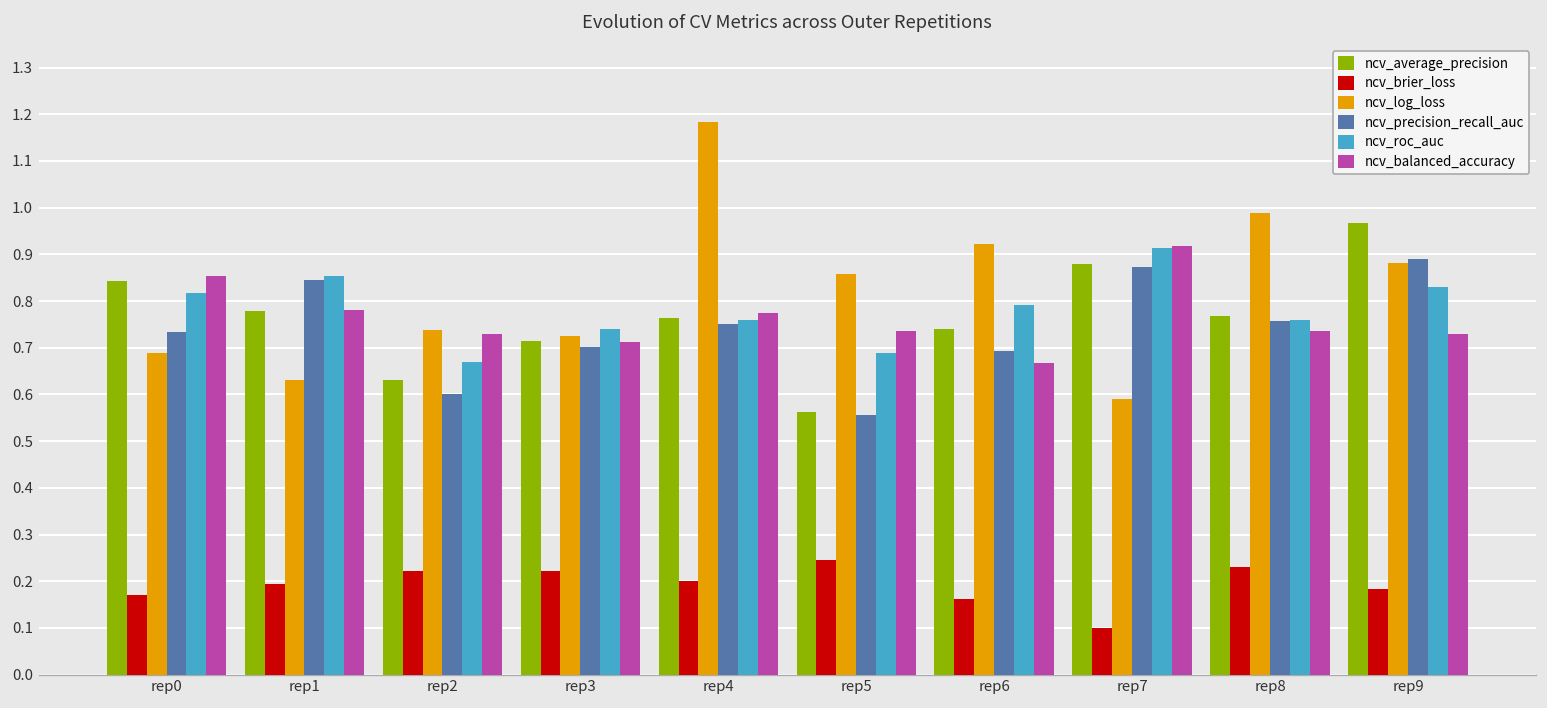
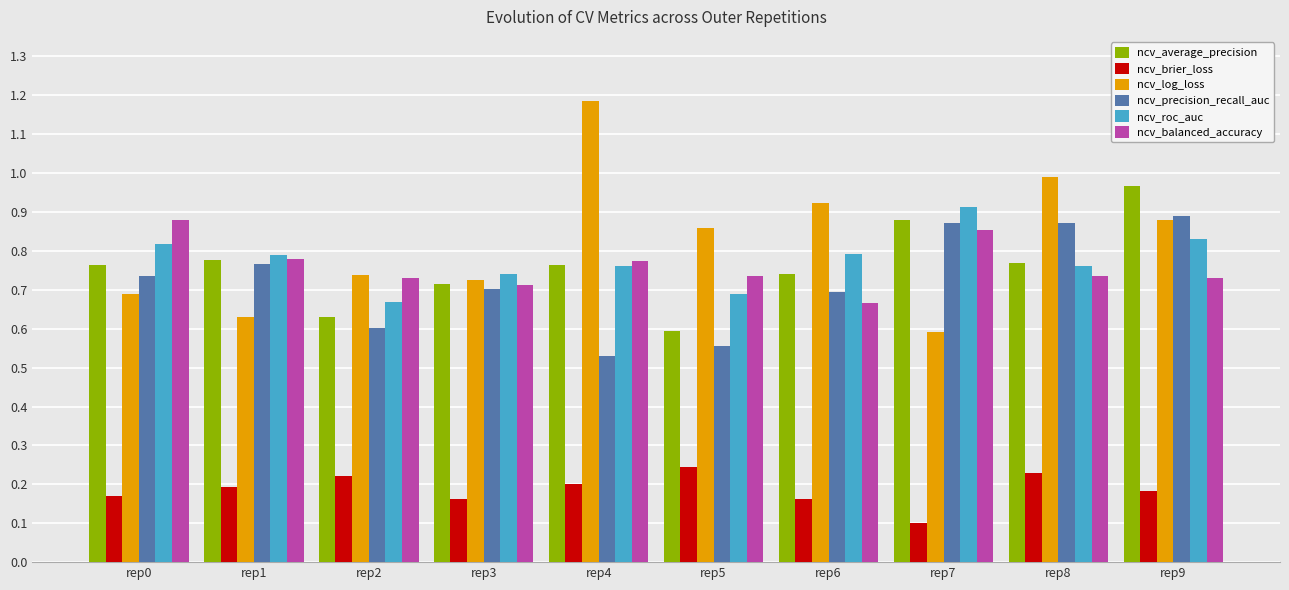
  {
    "ncv_average_precision": {
-     "rep0": 0.84,
+     "rep0": 0.76,
      "rep1": 0.78,
      "rep2": 0.63,
      "rep3": 0.72,
      "rep4": 0.76,
-     "rep5": 0.56,
+     "rep5": 0.59,
      "rep6": 0.74,
      "rep7": 0.88,
      "rep8": 0.77,
      "rep9": 0.97
    },
    "ncv_brier_loss": {
      "rep0": 0.17,
      "rep1": 0.19,
      "rep2": 0.22,
-     "rep3": 0.22,
+     "rep3": 0.16,
      "rep4": 0.20,
      "rep5": 0.24,
      "rep6": 0.16,
      "rep7": 0.10,
      "rep8": 0.23,
      "rep9": 0.18
    },
    "ncv_log_loss": {
      "rep0": 0.69,
      "rep1": 0.63,
      "rep2": 0.74,
      "rep3": 0.73,
      "rep4": 1.18,
      "rep5": 0.86,
      "rep6": 0.92,
      "rep7": 0.59,
      "rep8": 0.99,
      "rep9": 0.88
    },
    "ncv_precision_recall_auc": {
      "rep0": 0.73,
-     "rep1": 0.85,
+     "rep1": 0.77,
      "rep2": 0.60,
      "rep3": 0.70,
-     "rep4": 0.75,
+     "rep4": 0.53,
      "rep5": 0.56,
      "rep6": 0.69,
      "rep7": 0.87,
-     "rep8": 0.76,
+     "rep8": 0.87,
      "rep9": 0.89
    },
    "ncv_roc_auc": {
      "rep0": 0.82,
-     "rep1": 0.85,
+     "rep1": 0.79,
      "rep2": 0.67,
      "rep3": 0.74,
      "rep4": 0.76,
      "rep5": 0.69,
      "rep6": 0.79,
      "rep7": 0.91,
      "rep8": 0.76,
      "rep9": 0.83
    },
    "ncv_balanced_accuracy": {
-     "rep0": 0.85,
+     "rep0": 0.88,
      "rep1": 0.78,
      "rep2": 0.73,
      "rep3": 0.71,
      "rep4": 0.78,
      "rep5": 0.73,
      "rep6": 0.67,
-     "rep7": 0.92,
+     "rep7": 0.85,
      "rep8": 0.73,
      "rep9": 0.73
    }
  }
